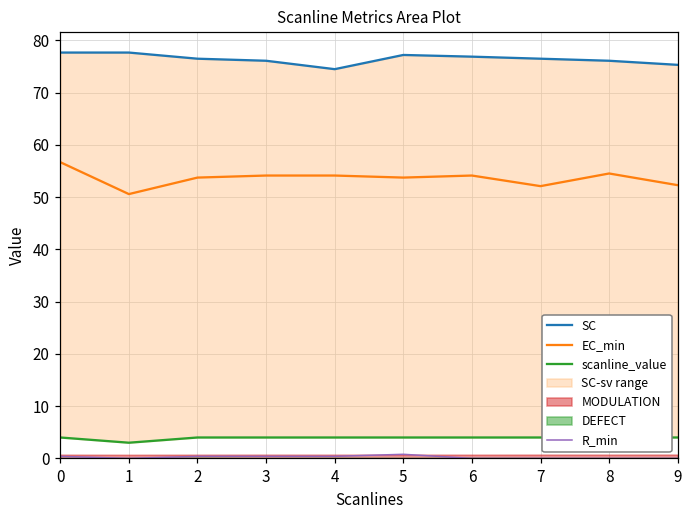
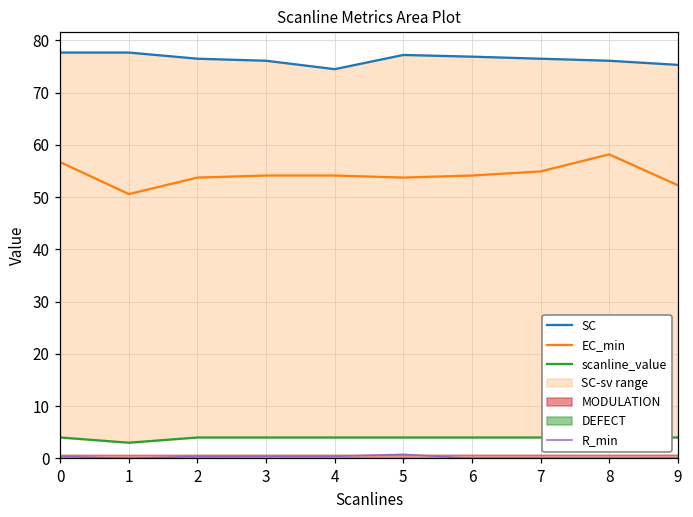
  {
    "SC-sv range": {
      "0": 78,
      "1": 78,
      "2": 76,
      "3": 76,
      "4": 74,
      "5": 77,
      "6": 77,
      "7": 76,
      "8": 76,
      "9": 75
    },
    "EC_min": {
      "0": 57,
      "1": 51,
      "2": 54,
      "3": 54,
      "4": 54,
      "5": 54,
      "6": 54,
-     "7": 52,
-     "8": 55,
+     "7": 55,
+     "8": 58,
      "9": 52
    },
    "MODULATION": {
      "1": 1,
      "6": 1,
      "7": 1,
      "8": 1,
      "9": 1
    }
  }
